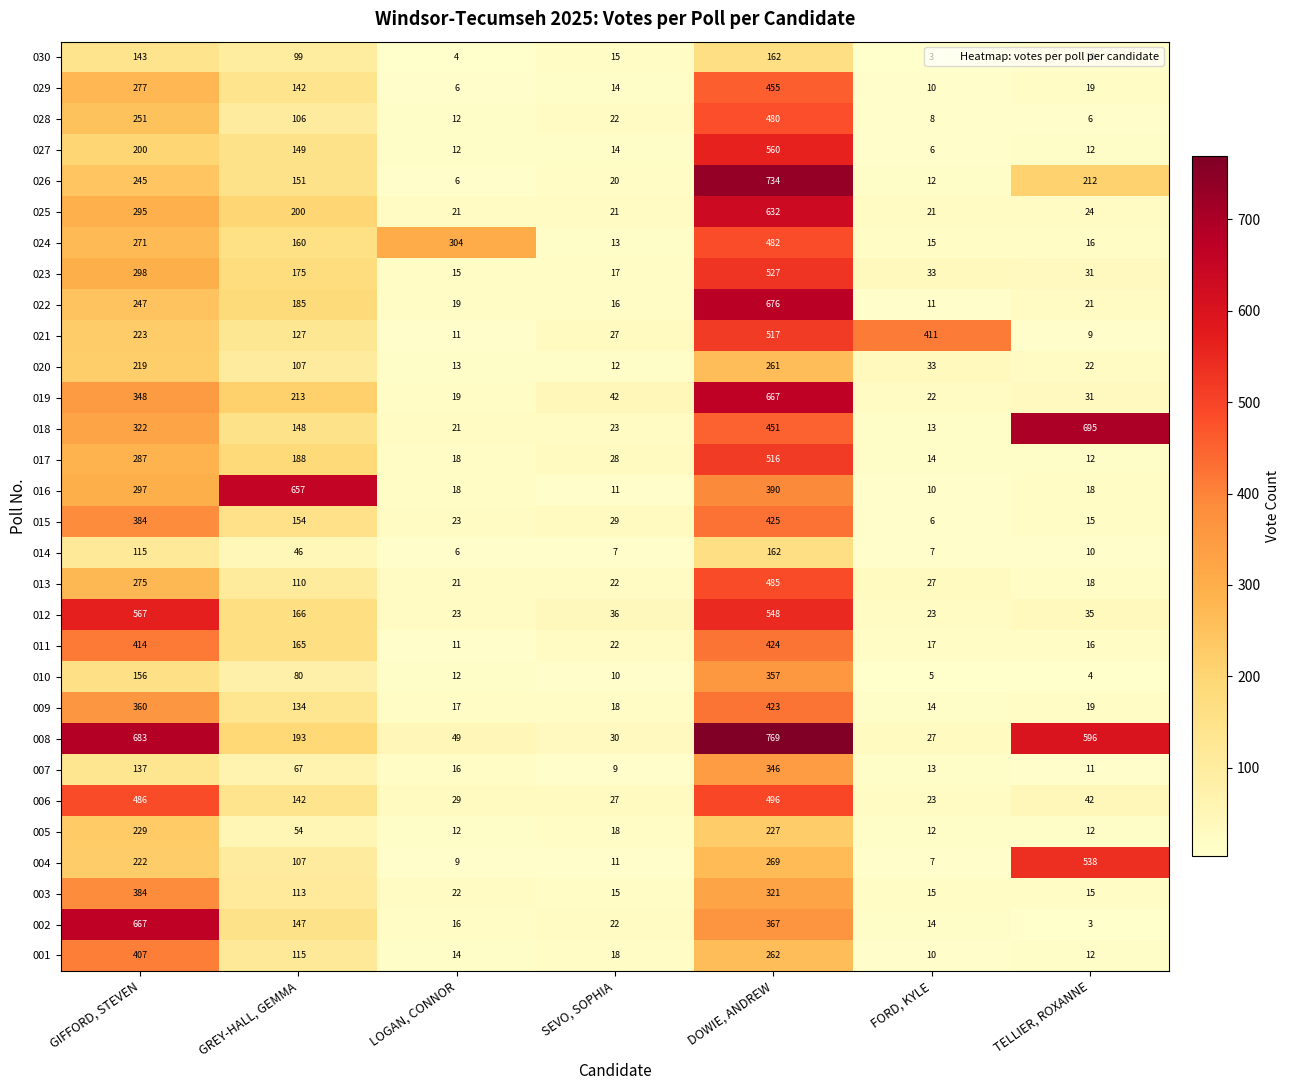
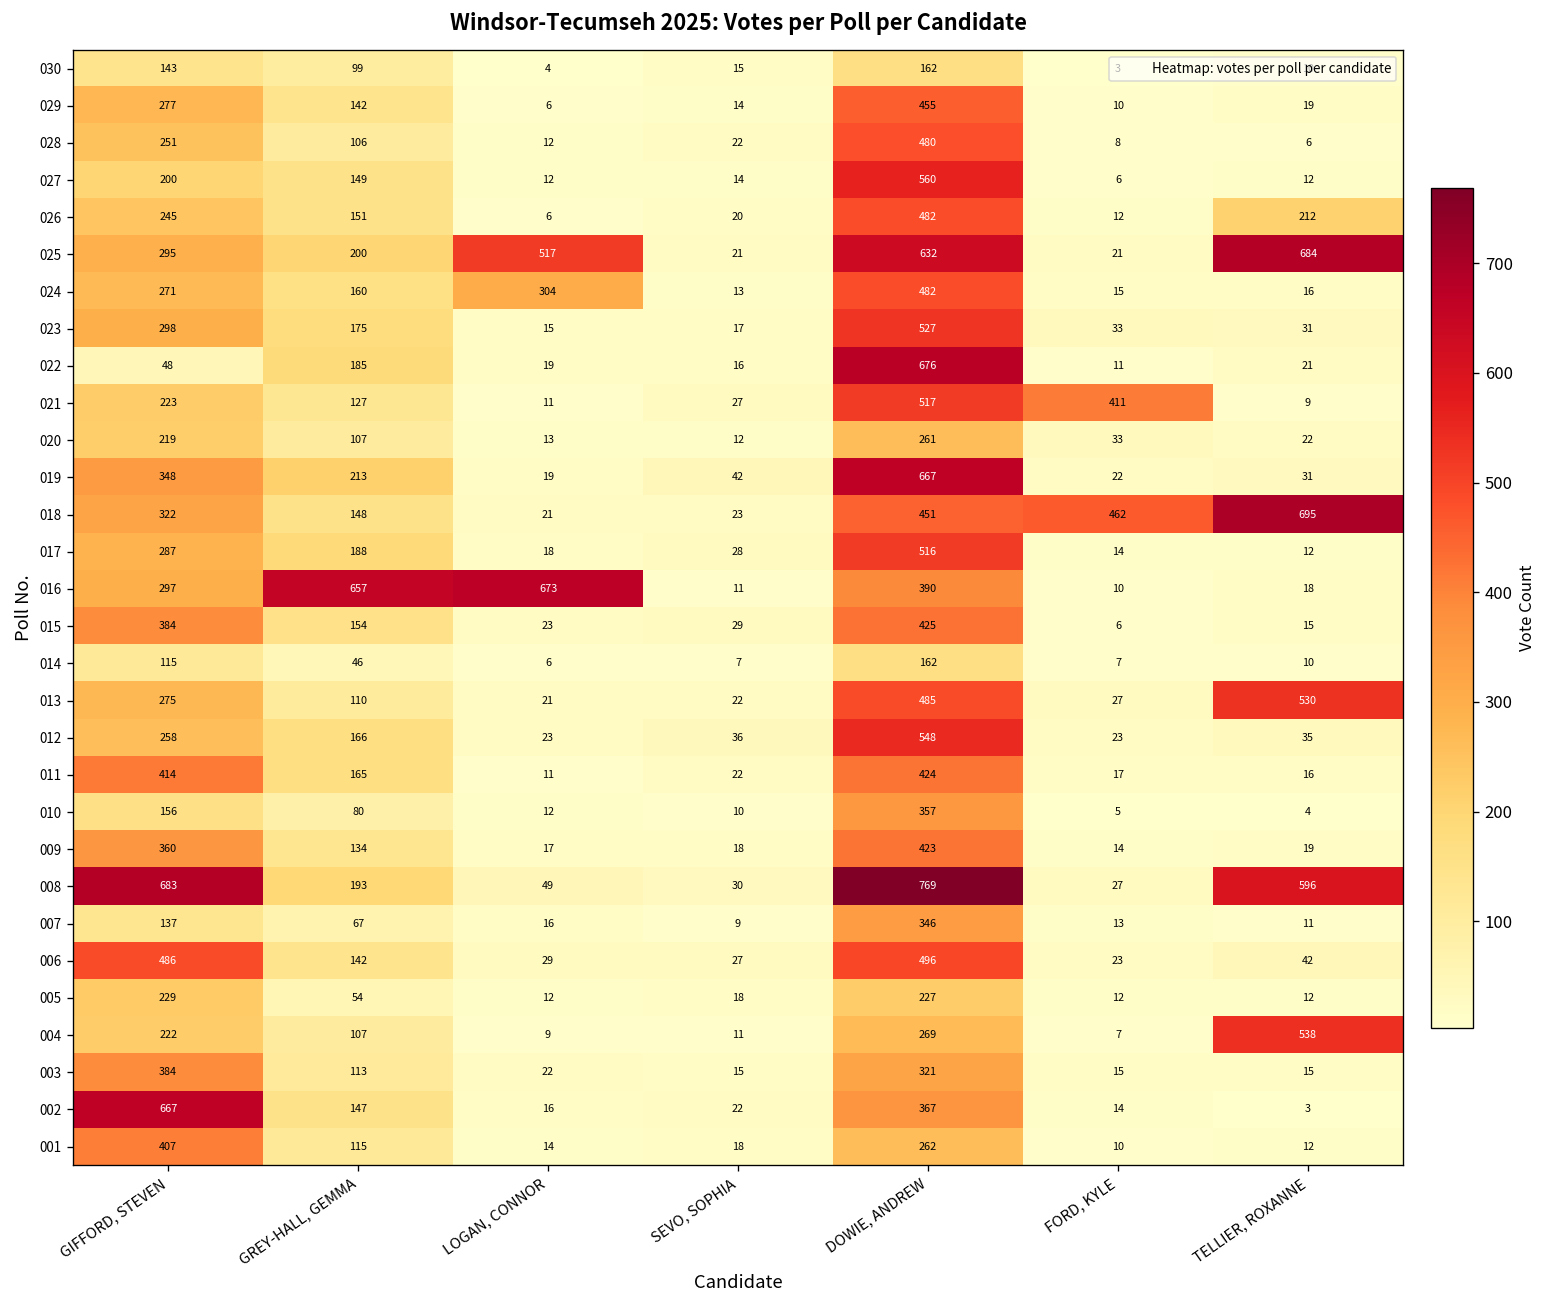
  {
    "026": {
      "GIFFORD, STEVEN": 245,
      "GREY-HALL, GEMMA": 151,
      "LOGAN, CONNOR": 6,
      "SEVO, SOPHIA": 20,
-     "DOWIE, ANDREW": 734,
+     "DOWIE, ANDREW": 482,
      "FORD, KYLE": 12,
      "TELLIER, ROXANNE": 212
    },
    "025": {
      "GIFFORD, STEVEN": 295,
      "GREY-HALL, GEMMA": 200,
-     "LOGAN, CONNOR": 21,
+     "LOGAN, CONNOR": 517,
      "SEVO, SOPHIA": 21,
      "DOWIE, ANDREW": 632,
      "FORD, KYLE": 21,
-     "TELLIER, ROXANNE": 24
+     "TELLIER, ROXANNE": 684
    },
    "022": {
-     "GIFFORD, STEVEN": 247,
+     "GIFFORD, STEVEN": 48,
      "GREY-HALL, GEMMA": 185,
      "LOGAN, CONNOR": 19,
      "SEVO, SOPHIA": 16,
      "DOWIE, ANDREW": 676,
      "FORD, KYLE": 11,
      "TELLIER, ROXANNE": 21
    },
    "018": {
      "GIFFORD, STEVEN": 322,
      "GREY-HALL, GEMMA": 148,
      "LOGAN, CONNOR": 21,
      "SEVO, SOPHIA": 23,
      "DOWIE, ANDREW": 451,
-     "FORD, KYLE": 13,
+     "FORD, KYLE": 462,
      "TELLIER, ROXANNE": 695
    },
    "016": {
      "GIFFORD, STEVEN": 297,
      "GREY-HALL, GEMMA": 657,
-     "LOGAN, CONNOR": 18,
+     "LOGAN, CONNOR": 673,
      "SEVO, SOPHIA": 11,
      "DOWIE, ANDREW": 390,
      "FORD, KYLE": 10,
      "TELLIER, ROXANNE": 18
    },
    "013": {
      "GIFFORD, STEVEN": 275,
      "GREY-HALL, GEMMA": 110,
      "LOGAN, CONNOR": 21,
      "SEVO, SOPHIA": 22,
      "DOWIE, ANDREW": 485,
      "FORD, KYLE": 27,
-     "TELLIER, ROXANNE": 18
+     "TELLIER, ROXANNE": 530
    },
    "012": {
-     "GIFFORD, STEVEN": 567,
+     "GIFFORD, STEVEN": 258,
      "GREY-HALL, GEMMA": 166,
      "LOGAN, CONNOR": 23,
      "SEVO, SOPHIA": 36,
      "DOWIE, ANDREW": 548,
      "FORD, KYLE": 23,
      "TELLIER, ROXANNE": 35
    }
  }
